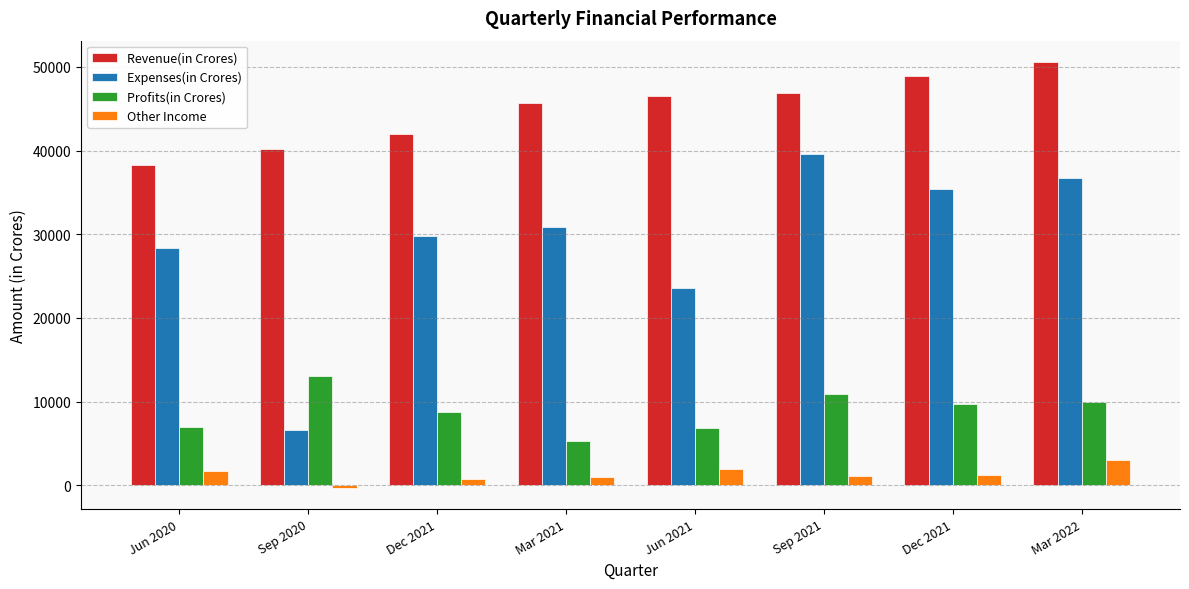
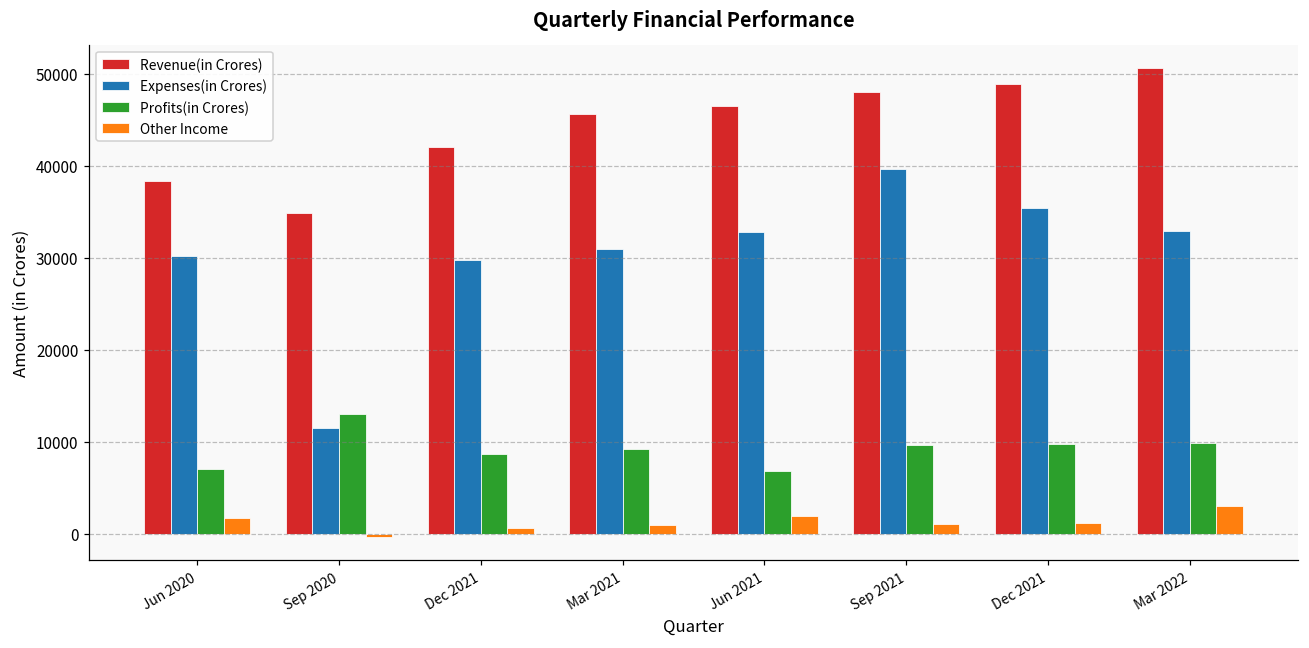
  {
    "Revenue(in Crores)": {
      "Jun 2020": 38000,
-     "Sep 2020": 40000,
+     "Sep 2020": 35000,
      "Mar 2021": 46000,
      "Jun 2021": 47000,
-     "Sep 2021": 47000,
+     "Sep 2021": 48000,
      "Mar 2022": 51000
    },
    "Expenses(in Crores)": {
-     "Jun 2020": 28000,
-     "Sep 2020": 7000,
+     "Jun 2020": 30000,
+     "Sep 2020": 12000,
      "Mar 2021": 31000,
-     "Jun 2021": 24000,
+     "Jun 2021": 33000,
      "Sep 2021": 40000,
-     "Mar 2022": 37000
+     "Mar 2022": 33000
    },
    "Profits(in Crores)": {
      "Jun 2020": 7000,
      "Sep 2020": 13000,
-     "Mar 2021": 5000,
+     "Mar 2021": 9000,
      "Jun 2021": 7000,
-     "Sep 2021": 11000,
+     "Sep 2021": 10000,
      "Mar 2022": 10000
    },
    "Other Income": {
      "Jun 2020": 2000,
      "Sep 2020": 0,
      "Mar 2021": 1000,
      "Jun 2021": 2000,
      "Sep 2021": 1000,
      "Mar 2022": 3000
    }
  }
